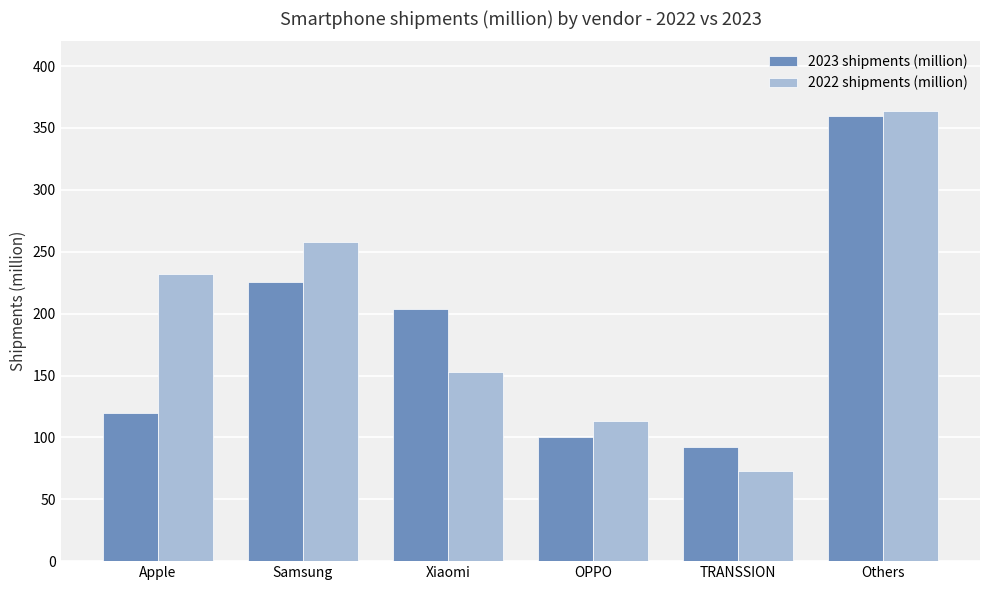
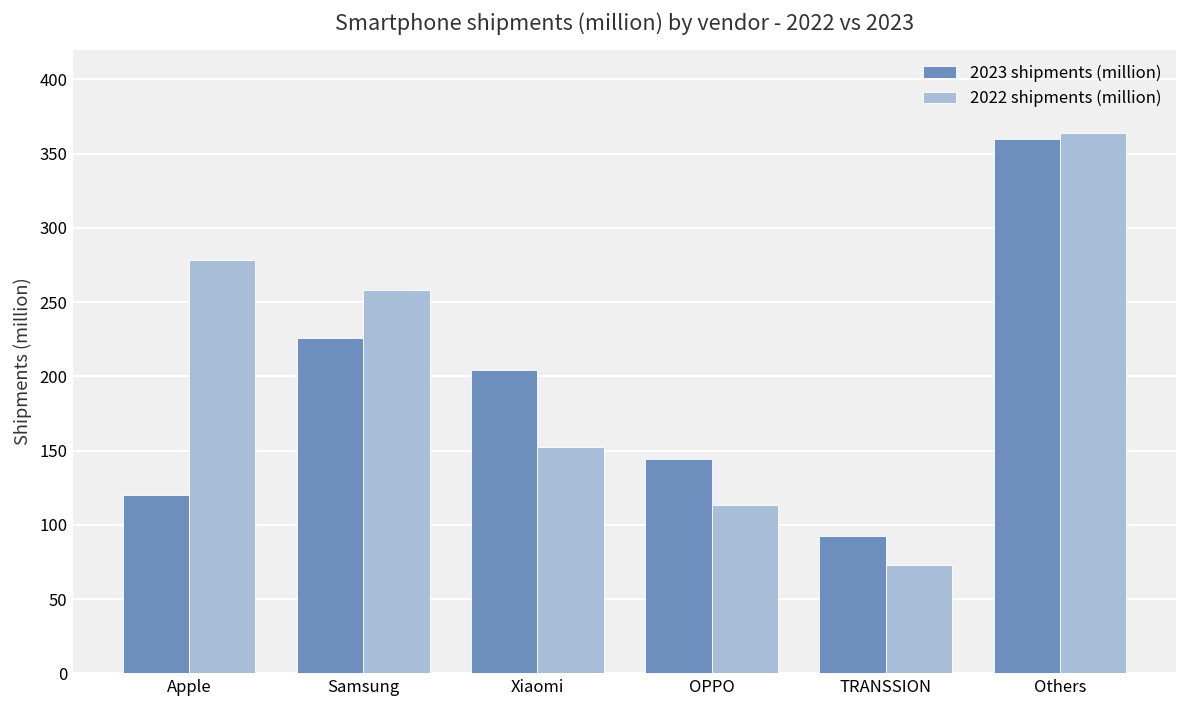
  {
    "2023 shipments (million)": {
      "Apple": 120,
      "Samsung": 226,
      "Xiaomi": 204,
-     "OPPO": 101,
+     "OPPO": 144,
      "TRANSSION": 93,
      "Others": 360
    },
    "2022 shipments (million)": {
-     "Apple": 232,
+     "Apple": 278,
      "Samsung": 258,
      "Xiaomi": 153,
      "OPPO": 113,
      "TRANSSION": 73,
      "Others": 364
    }
  }
